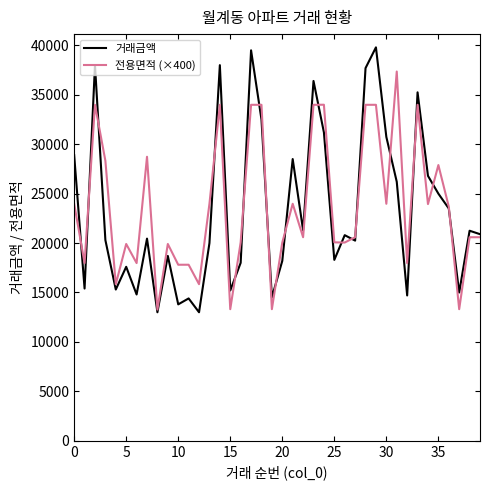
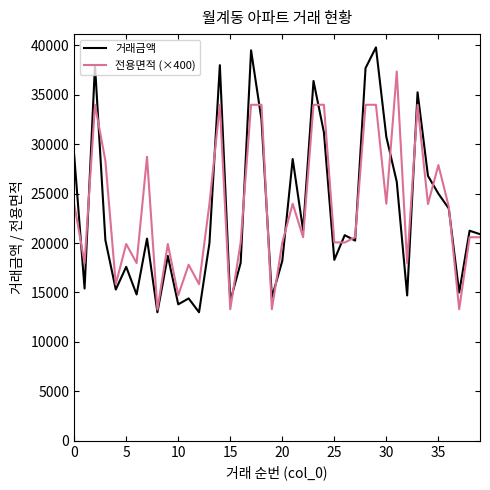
  {
    "거래금액": {
      "0": 29000,
      "5": 18000,
      "10": 14000,
-     "15": 15000,
+     "15": 14000,
      "20": 18000,
      "25": 18000,
      "30": 31000,
      "35": 25000
    },
    "전용면적 (×400)": {
      "0": 24000,
      "5": 20000,
-     "10": 18000,
+     "10": 15000,
      "15": 13000,
      "20": 20000,
      "25": 20000,
      "30": 24000,
      "35": 28000
    }
  }
